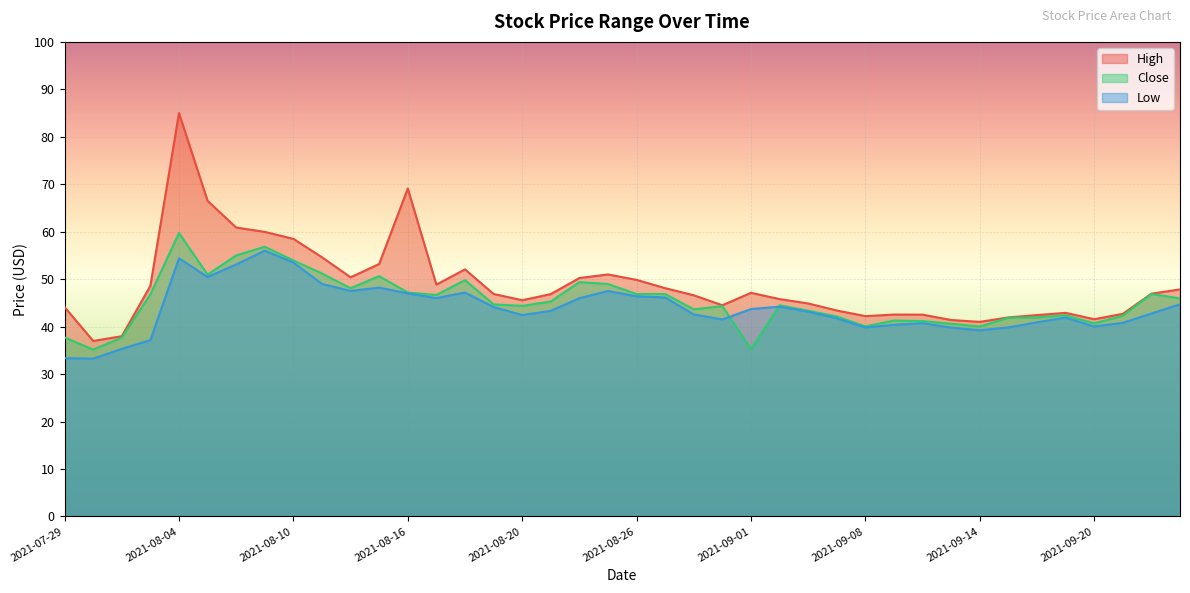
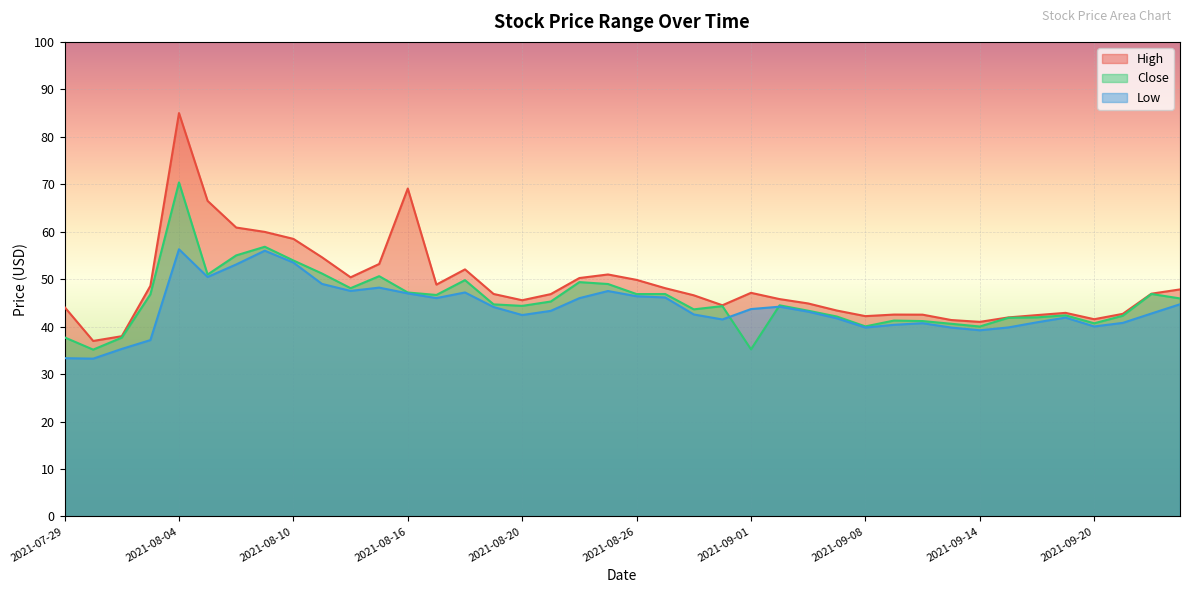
  {
    "High": {
      "2021-07-29": 44,
      "2021-08-04": 85,
      "2021-08-10": 58,
      "2021-08-16": 69,
      "2021-08-20": 46,
      "2021-08-26": 50,
      "2021-09-01": 47,
      "2021-09-08": 42,
      "2021-09-14": 41,
      "2021-09-20": 42
    },
    "Close": {
      "2021-07-29": 38,
-     "2021-08-04": 60,
+     "2021-08-04": 70,
      "2021-08-20": 44,
      "2021-09-01": 35,
      "2021-09-14": 40,
      "2021-09-20": 41
    },
    "Low": {
      "2021-07-29": 33,
-     "2021-08-04": 54,
+     "2021-08-04": 56,
      "2021-08-20": 42,
      "2021-09-01": 44,
      "2021-09-14": 39,
      "2021-09-20": 40
    }
  }
